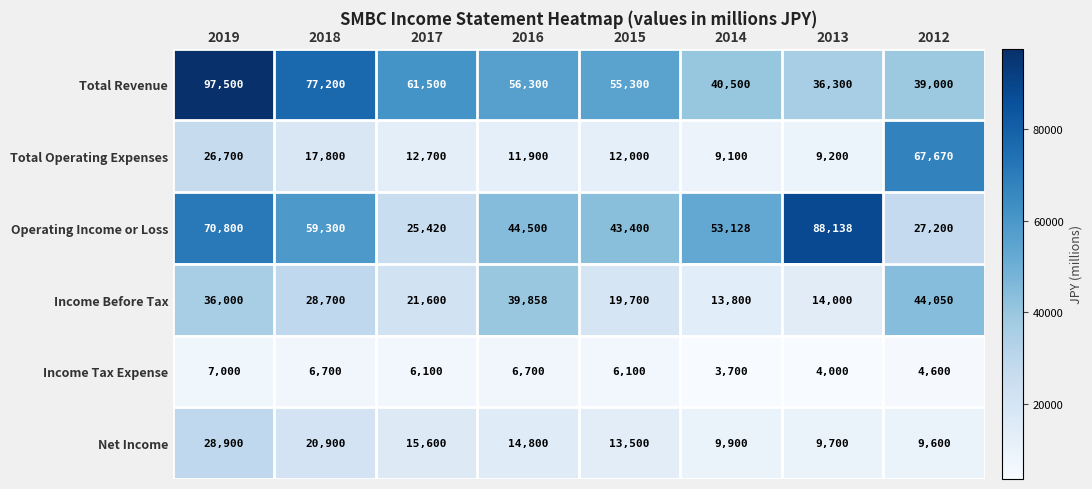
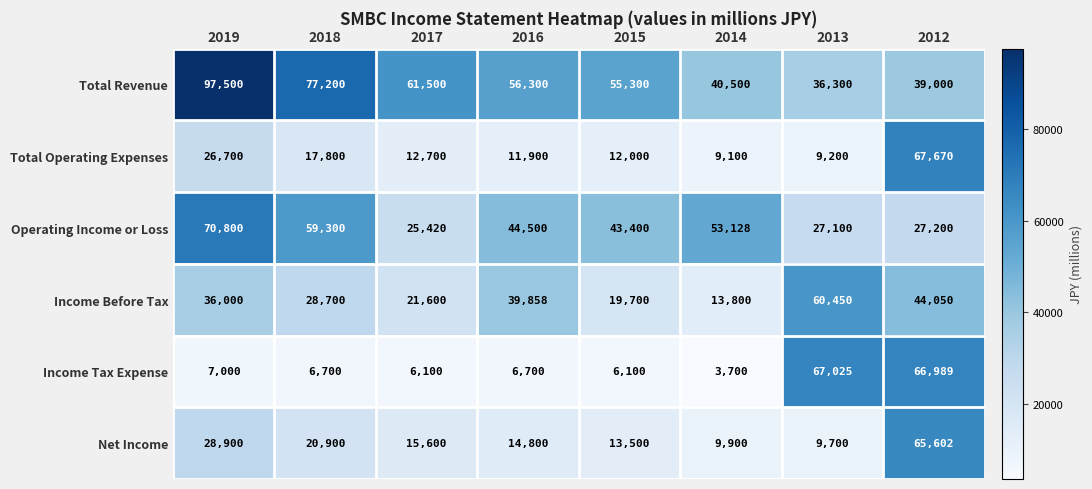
  {
    "Total Revenue": {
      "2019": "97,500",
      "2018": "77,200",
      "2017": "61,500",
      "2016": "56,300",
      "2015": "55,300",
      "2014": "40,500",
      "2013": "36,300",
      "2012": "39,000"
    },
    "Total Operating Expenses": {
      "2019": "26,700",
      "2018": "17,800",
      "2017": "12,700",
      "2016": "11,900",
      "2015": "12,000",
      "2014": "9,100",
      "2013": "9,200",
      "2012": "67,670"
    },
    "Operating Income or Loss": {
      "2019": "70,800",
      "2018": "59,300",
      "2017": "25,420",
      "2016": "44,500",
      "2015": "43,400",
      "2014": "53,128",
-     "2013": "88,138",
+     "2013": "27,100",
      "2012": "27,200"
    },
    "Income Before Tax": {
      "2019": "36,000",
      "2018": "28,700",
      "2017": "21,600",
      "2016": "39,858",
      "2015": "19,700",
      "2014": "13,800",
-     "2013": "14,000",
+     "2013": "60,450",
      "2012": "44,050"
    },
    "Income Tax Expense": {
      "2019": "7,000",
      "2018": "6,700",
      "2017": "6,100",
      "2016": "6,700",
      "2015": "6,100",
      "2014": "3,700",
-     "2013": "4,000",
-     "2012": "4,600"
+     "2013": "67,025",
+     "2012": "66,989"
    },
    "Net Income": {
      "2019": "28,900",
      "2018": "20,900",
      "2017": "15,600",
      "2016": "14,800",
      "2015": "13,500",
      "2014": "9,900",
      "2013": "9,700",
-     "2012": "9,600"
+     "2012": "65,602"
    }
  }
